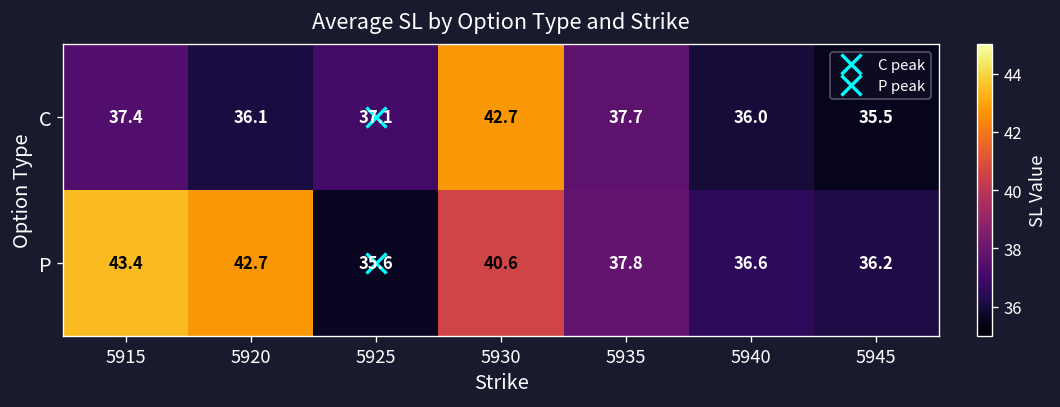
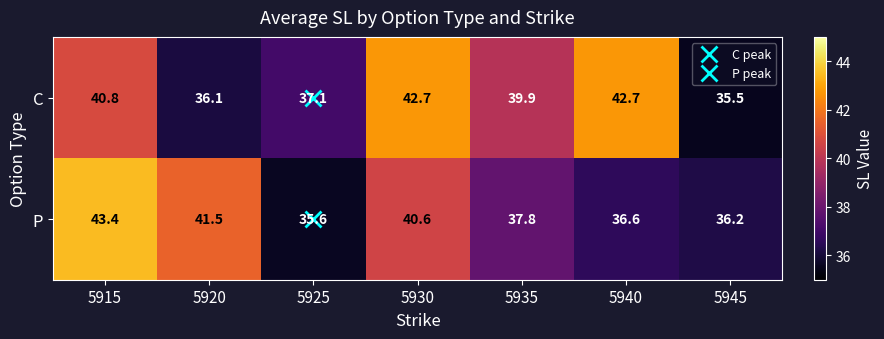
  {
    "C": {
-     "5915": 37.4,
+     "5915": 40.8,
      "5920": 36.1,
      "5930": 42.7,
-     "5935": 37.7,
-     "5940": 36.0,
+     "5935": 39.9,
+     "5940": 42.7,
      "5945": 35.5
    },
    "P": {
      "5915": 43.4,
-     "5920": 42.7,
+     "5920": 41.5,
      "5930": 40.6,
      "5935": 37.8,
      "5940": 36.6,
      "5945": 36.2
    }
  }
